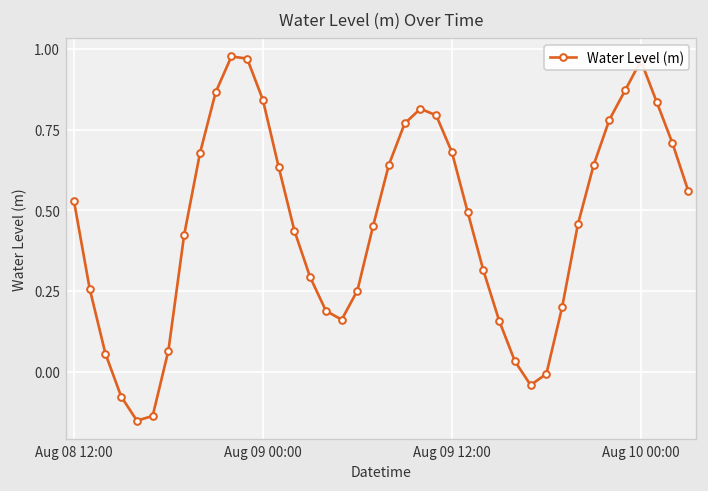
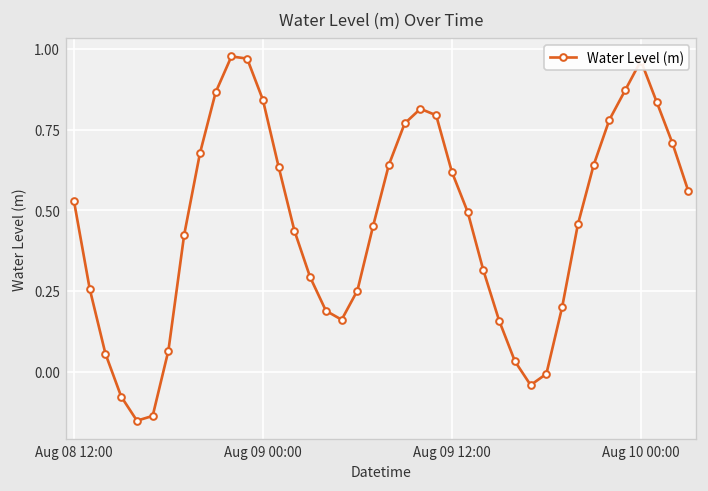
  {
    "Aug 08 12:00": 0.53,
    "Aug 09 00:00": 0.84,
-   "Aug 09 12:00": 0.68
+   "Aug 09 12:00": 0.62
  }
